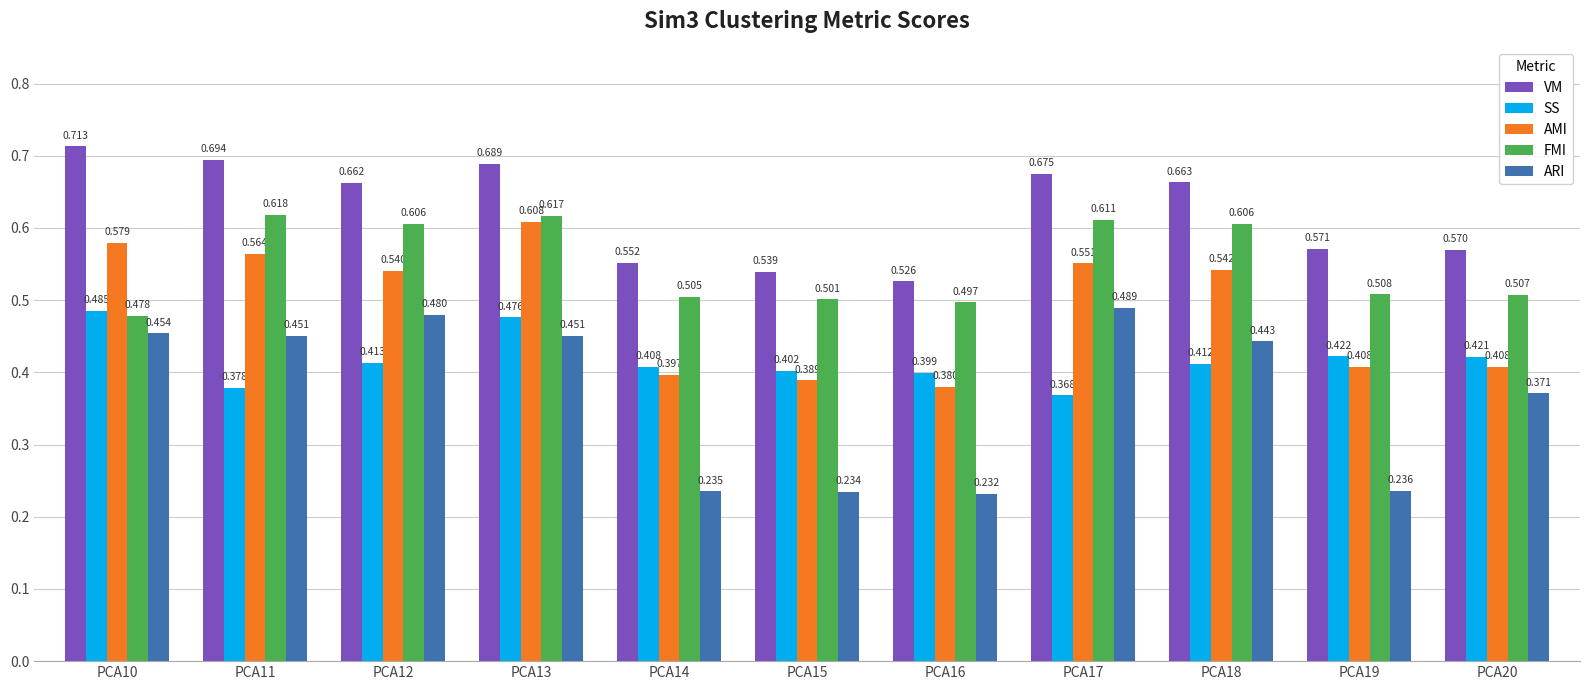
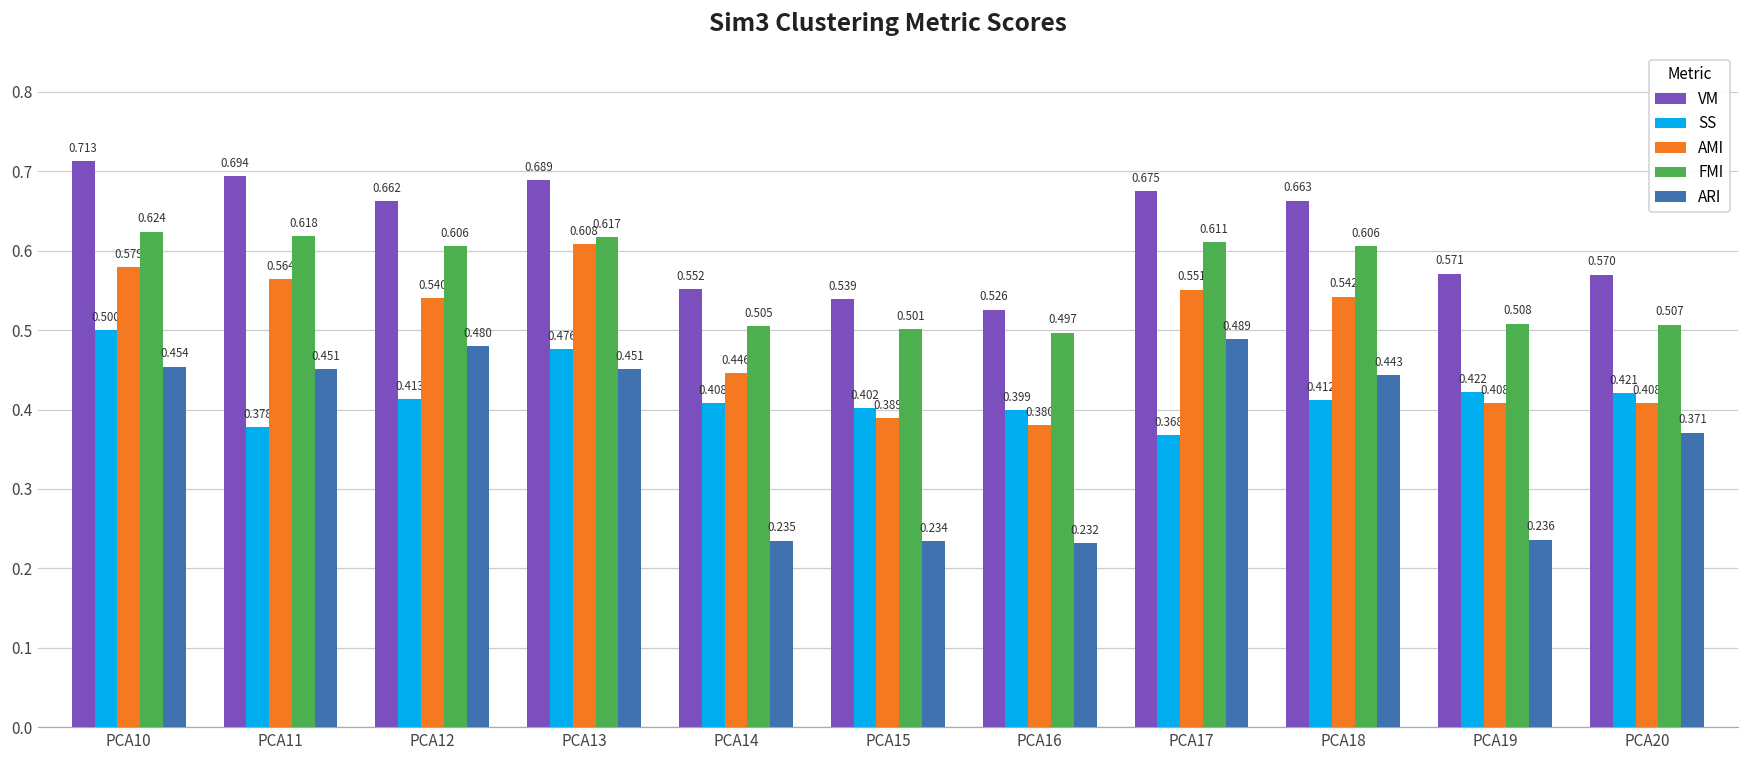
  {
    "VM": {
      "PCA10": 0.713,
      "PCA11": 0.694,
      "PCA12": 0.662,
      "PCA13": 0.689,
      "PCA14": 0.552,
      "PCA15": 0.539,
      "PCA16": 0.526,
      "PCA17": 0.675,
      "PCA18": 0.663,
      "PCA19": 0.571,
      "PCA20": 0.570
    },
    "SS": {
-     "PCA10": 0.485,
+     "PCA10": 0.500,
      "PCA11": 0.378,
      "PCA12": 0.413,
      "PCA13": 0.476,
      "PCA14": 0.408,
      "PCA15": 0.402,
      "PCA16": 0.399,
      "PCA17": 0.368,
      "PCA18": 0.412,
      "PCA19": 0.422,
      "PCA20": 0.421
    },
    "AMI": {
      "PCA10": 0.579,
      "PCA11": 0.564,
      "PCA12": 0.540,
      "PCA13": 0.608,
-     "PCA14": 0.397,
+     "PCA14": 0.446,
      "PCA15": 0.389,
      "PCA16": 0.380,
      "PCA17": 0.551,
      "PCA18": 0.542,
      "PCA19": 0.408,
      "PCA20": 0.408
    },
    "FMI": {
-     "PCA10": 0.478,
+     "PCA10": 0.624,
      "PCA11": 0.618,
      "PCA12": 0.606,
      "PCA13": 0.617,
      "PCA14": 0.505,
      "PCA15": 0.501,
      "PCA16": 0.497,
      "PCA17": 0.611,
      "PCA18": 0.606,
      "PCA19": 0.508,
      "PCA20": 0.507
    },
    "ARI": {
      "PCA10": 0.454,
      "PCA11": 0.451,
      "PCA12": 0.480,
      "PCA13": 0.451,
      "PCA14": 0.235,
      "PCA15": 0.234,
      "PCA16": 0.232,
      "PCA17": 0.489,
      "PCA18": 0.443,
      "PCA19": 0.236,
      "PCA20": 0.371
    }
  }
